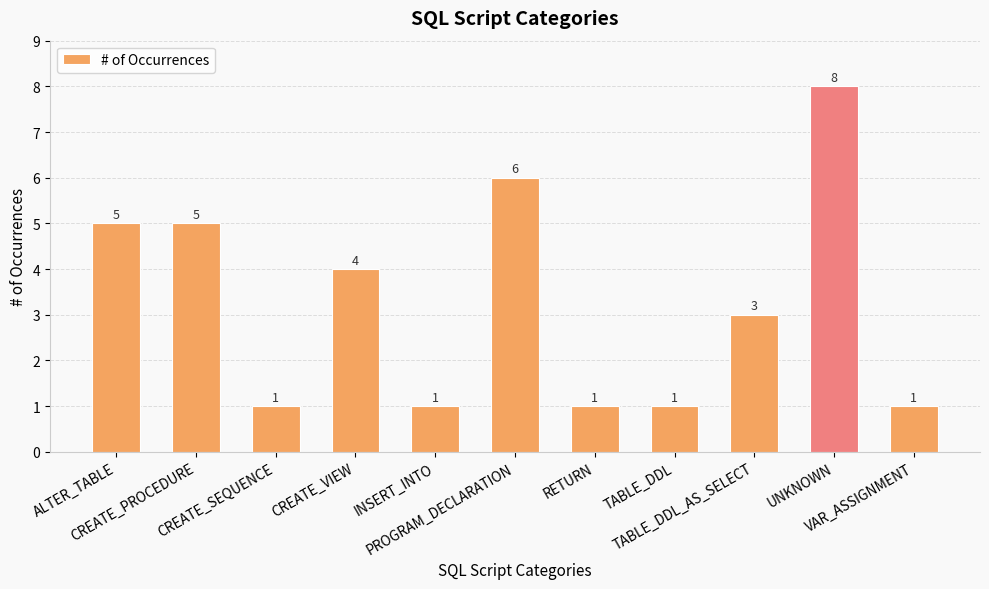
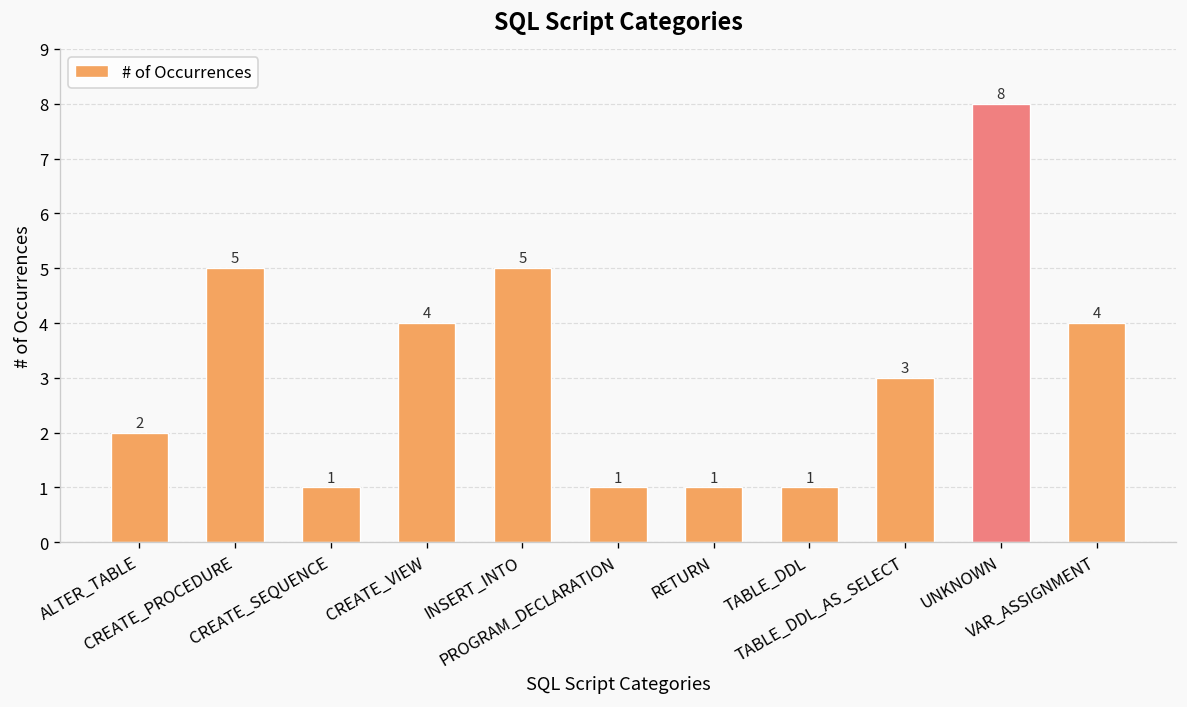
  {
-   "ALTER_TABLE": 5,
+   "ALTER_TABLE": 2,
    "CREATE_PROCEDURE": 5,
    "CREATE_SEQUENCE": 1,
    "CREATE_VIEW": 4,
-   "INSERT_INTO": 1,
-   "PROGRAM_DECLARATION": 6,
+   "INSERT_INTO": 5,
+   "PROGRAM_DECLARATION": 1,
    "RETURN": 1,
    "TABLE_DDL": 1,
    "TABLE_DDL_AS_SELECT": 3,
    "UNKNOWN": 8,
-   "VAR_ASSIGNMENT": 1
+   "VAR_ASSIGNMENT": 4
  }
